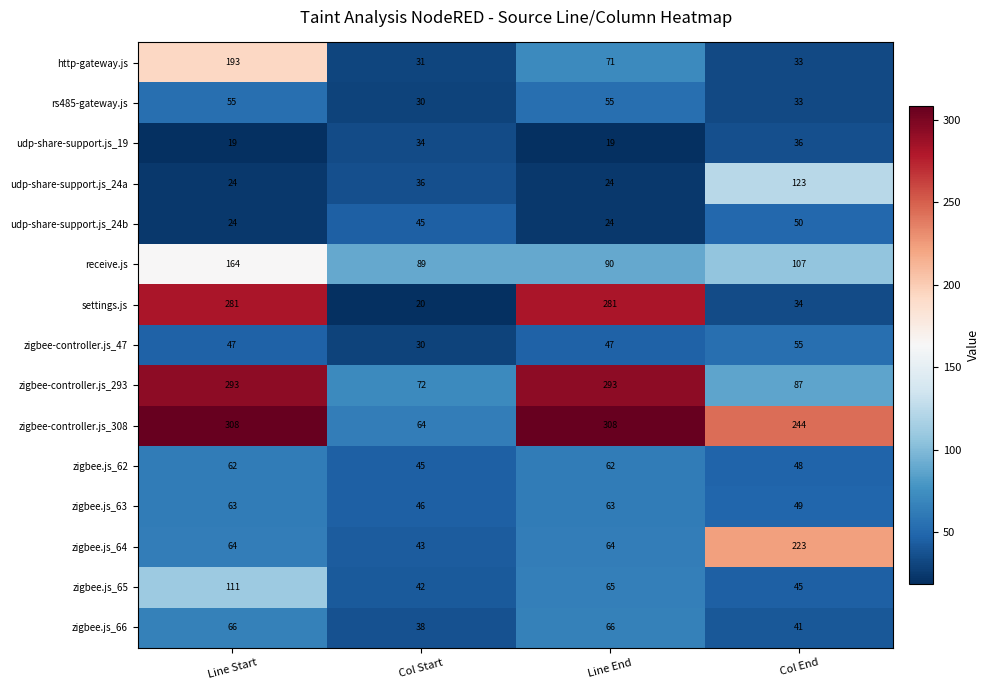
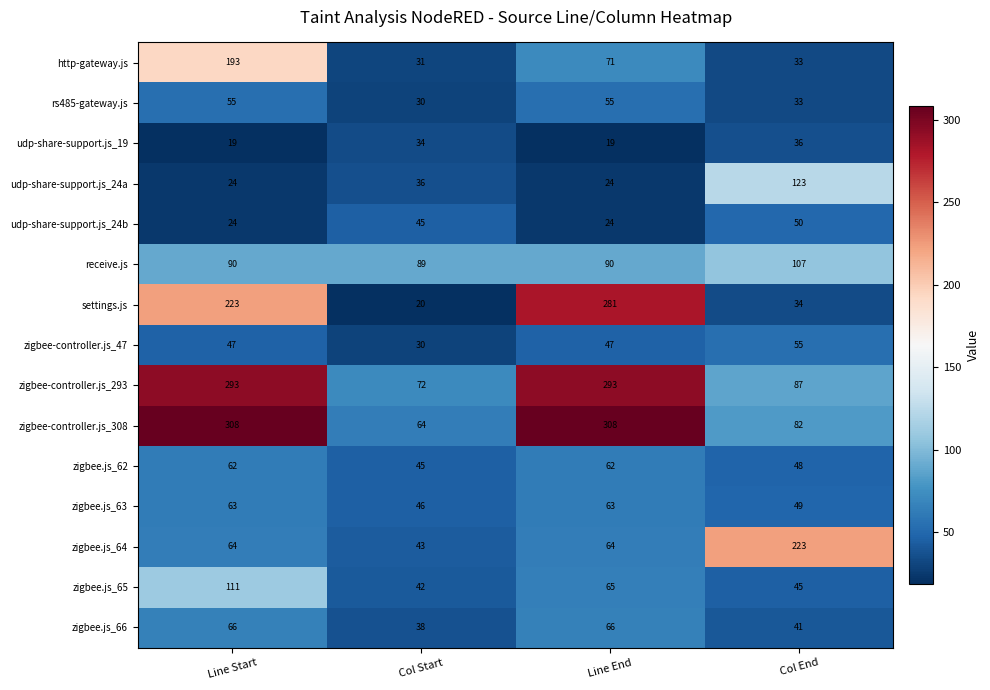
  {
    "http-gateway.js": {
      "Line Start": 193,
      "Col Start": 31,
      "Line End": 71,
      "Col End": 33
    },
    "rs485-gateway.js": {
      "Line Start": 55,
      "Col Start": 30,
      "Line End": 55,
      "Col End": 33
    },
    "udp-share-support.js_19": {
      "Line Start": 19,
      "Col Start": 34,
      "Line End": 19,
      "Col End": 36
    },
    "udp-share-support.js_24a": {
      "Line Start": 24,
      "Col Start": 36,
      "Line End": 24,
      "Col End": 123
    },
    "udp-share-support.js_24b": {
      "Line Start": 24,
      "Col Start": 45,
      "Line End": 24,
      "Col End": 50
    },
    "receive.js": {
-     "Line Start": 164,
+     "Line Start": 90,
      "Col Start": 89,
      "Line End": 90,
      "Col End": 107
    },
    "settings.js": {
-     "Line Start": 281,
+     "Line Start": 223,
      "Col Start": 20,
      "Line End": 281,
      "Col End": 34
    },
    "zigbee-controller.js_47": {
      "Line Start": 47,
      "Col Start": 30,
      "Line End": 47,
      "Col End": 55
    },
    "zigbee-controller.js_293": {
      "Line Start": 293,
      "Col Start": 72,
      "Line End": 293,
      "Col End": 87
    },
    "zigbee-controller.js_308": {
      "Line Start": 308,
      "Col Start": 64,
      "Line End": 308,
-     "Col End": 244
+     "Col End": 82
    },
    "zigbee.js_62": {
      "Line Start": 62,
      "Col Start": 45,
      "Line End": 62,
      "Col End": 48
    },
    "zigbee.js_63": {
      "Line Start": 63,
      "Col Start": 46,
      "Line End": 63,
      "Col End": 49
    },
    "zigbee.js_64": {
      "Line Start": 64,
      "Col Start": 43,
      "Line End": 64,
      "Col End": 223
    },
    "zigbee.js_65": {
      "Line Start": 111,
      "Col Start": 42,
      "Line End": 65,
      "Col End": 45
    },
    "zigbee.js_66": {
      "Line Start": 66,
      "Col Start": 38,
      "Line End": 66,
      "Col End": 41
    }
  }
